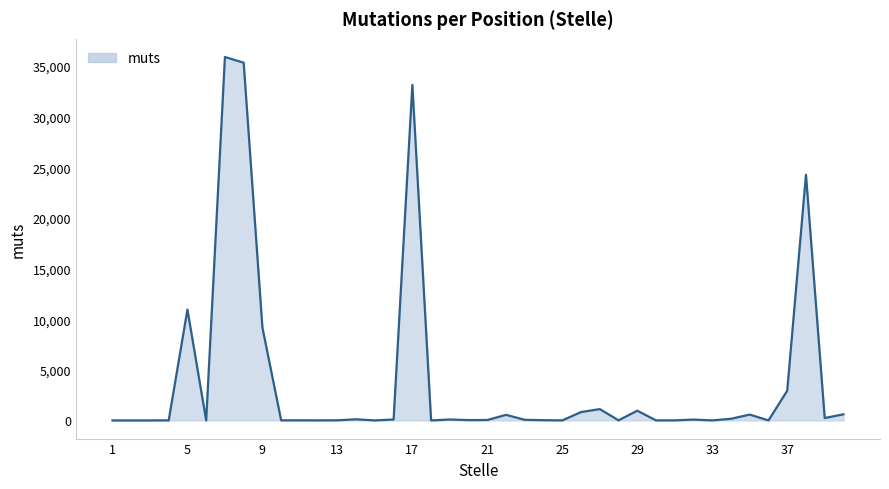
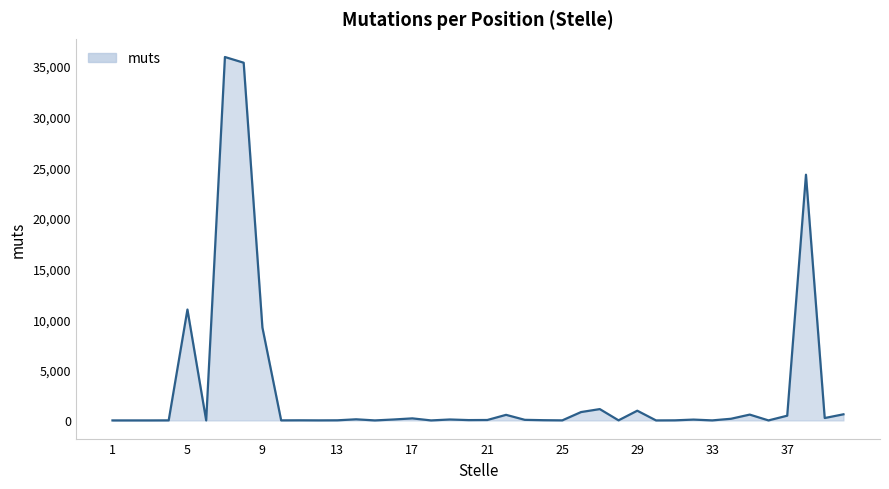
  {
    "1": "0",
    "5": "11,000",
    "9": "9,200",
    "13": "0",
-   "17": "33,100",
+   "17": "200",
    "21": "0",
    "25": "0",
    "29": "1,000",
    "33": "0",
-   "37": "2,900"
+   "37": "500"
  }
